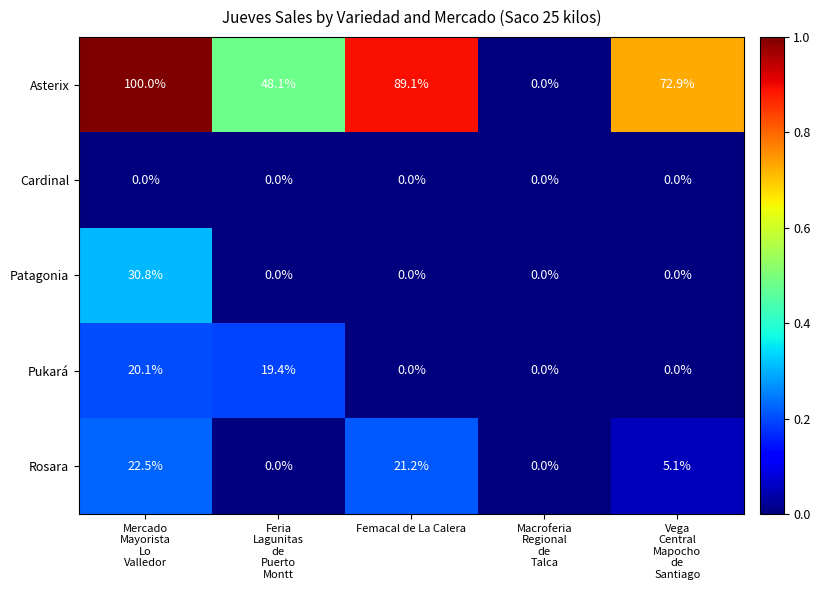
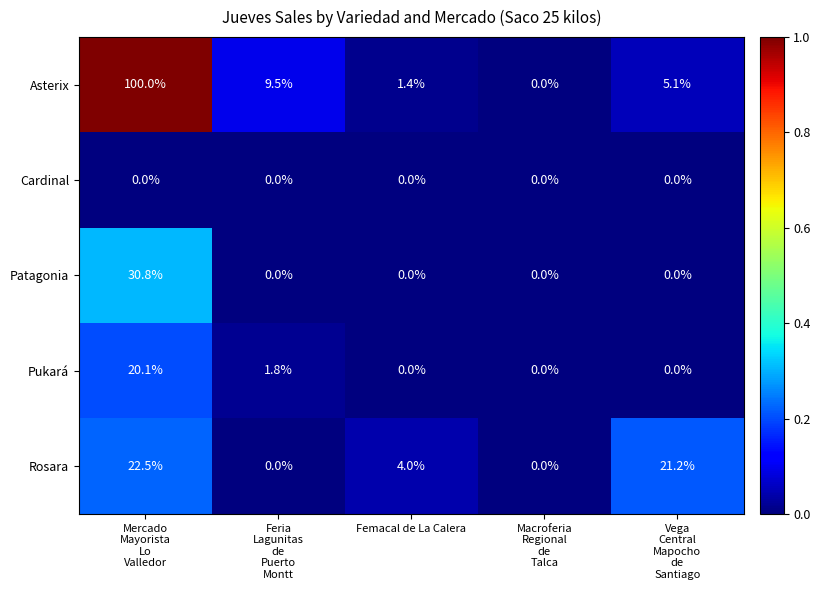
  {
    "Asterix": {
      "Mercado Mayorista Lo Valledor": "100.0%",
-     "Feria Lagunitas de Puerto Montt": "48.1%",
-     "Femacal de La Calera": "89.1%",
+     "Feria Lagunitas de Puerto Montt": "9.5%",
+     "Femacal de La Calera": "1.4%",
      "Macroferia Regional de Talca": "0.0%",
-     "Vega Central Mapocho de Santiago": "72.9%"
+     "Vega Central Mapocho de Santiago": "5.1%"
    },
    "Cardinal": {
      "Mercado Mayorista Lo Valledor": "0.0%",
      "Feria Lagunitas de Puerto Montt": "0.0%",
      "Femacal de La Calera": "0.0%",
      "Macroferia Regional de Talca": "0.0%",
      "Vega Central Mapocho de Santiago": "0.0%"
    },
    "Patagonia": {
      "Mercado Mayorista Lo Valledor": "30.8%",
      "Feria Lagunitas de Puerto Montt": "0.0%",
      "Femacal de La Calera": "0.0%",
      "Macroferia Regional de Talca": "0.0%",
      "Vega Central Mapocho de Santiago": "0.0%"
    },
    "Pukará": {
      "Mercado Mayorista Lo Valledor": "20.1%",
-     "Feria Lagunitas de Puerto Montt": "19.4%",
+     "Feria Lagunitas de Puerto Montt": "1.8%",
      "Femacal de La Calera": "0.0%",
      "Macroferia Regional de Talca": "0.0%",
      "Vega Central Mapocho de Santiago": "0.0%"
    },
    "Rosara": {
      "Mercado Mayorista Lo Valledor": "22.5%",
      "Feria Lagunitas de Puerto Montt": "0.0%",
-     "Femacal de La Calera": "21.2%",
+     "Femacal de La Calera": "4.0%",
      "Macroferia Regional de Talca": "0.0%",
-     "Vega Central Mapocho de Santiago": "5.1%"
+     "Vega Central Mapocho de Santiago": "21.2%"
    }
  }
